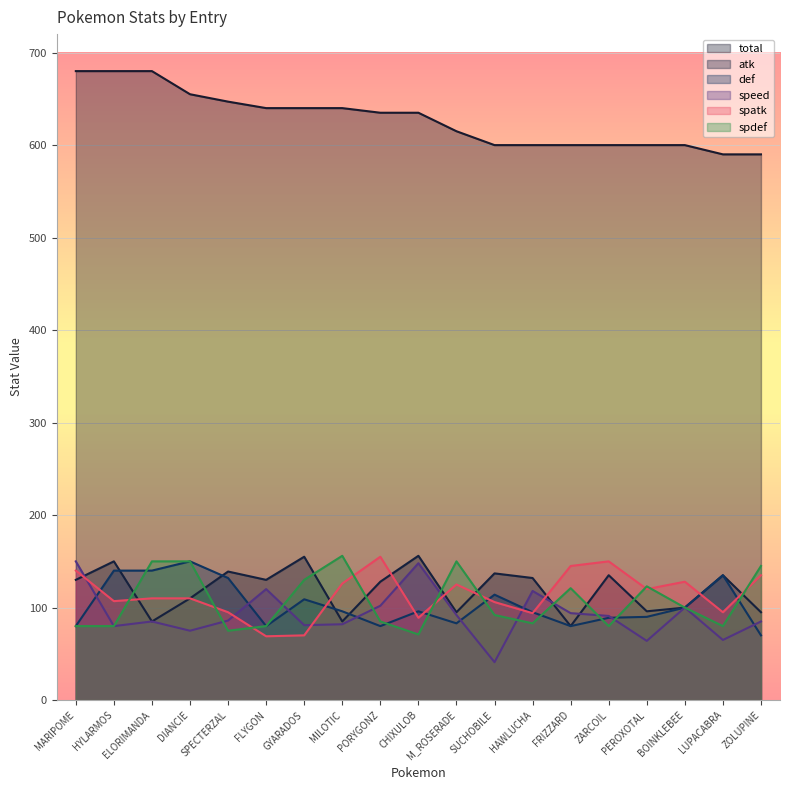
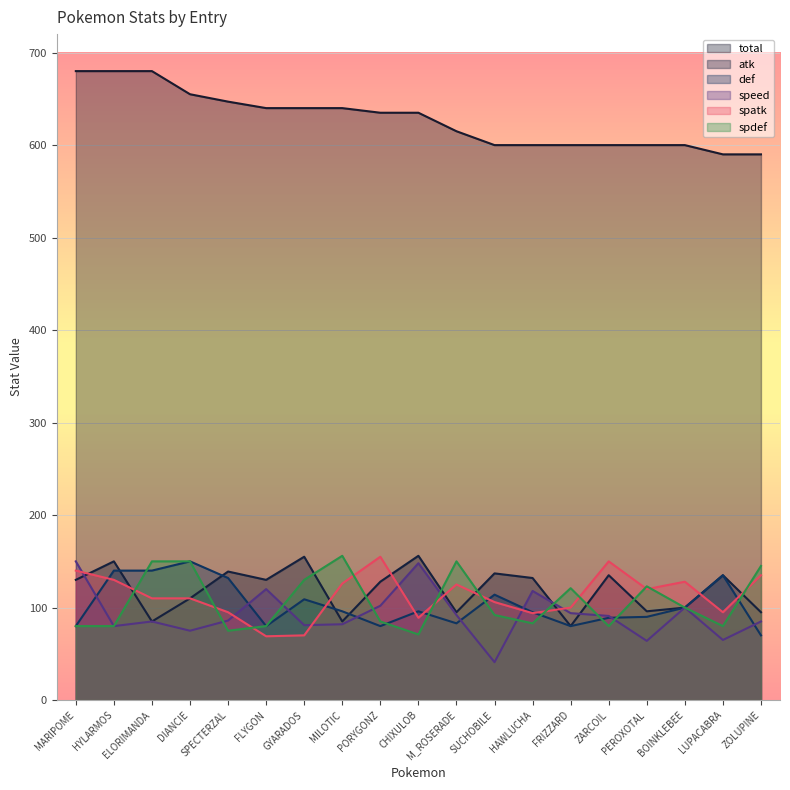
  {
    "spatk": {
      "MARIPOME": 140,
-     "HYLARMOS": 110,
+     "HYLARMOS": 130,
      "ELORIMANDA": 110,
      "SPECTERZAL": 100,
      "FLYGON": 70,
      "GYARADOS": 70,
      "MILOTIC": 130,
      "PORYGONZ": 160,
      "CHIXULOB": 90,
      "M_ROSERADE": 130,
      "SUCHOBILE": 110,
-     "FRIZZARD": 150,
+     "FRIZZARD": 100,
      "ZARCOIL": 150,
      "PEROXOTAL": 120,
      "BOINKLEBEE": 130,
      "LUPACABRA": 100,
      "ZOLUPINE": 140
    }
  }
